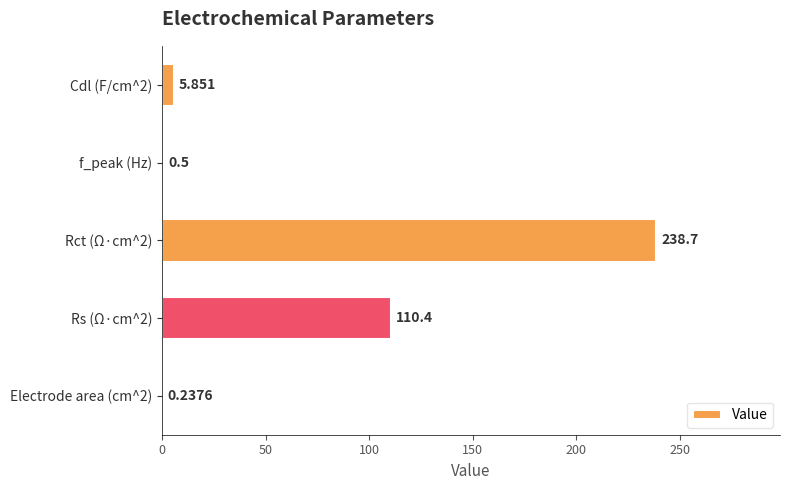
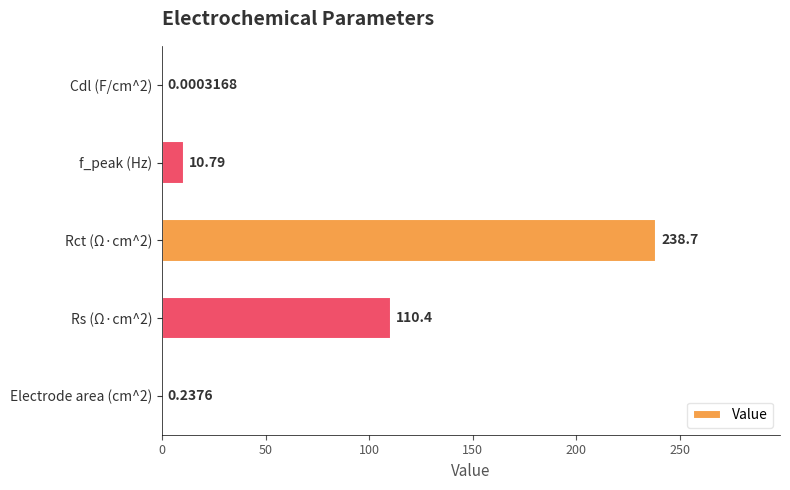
  {
-   "Cdl (F/cm^2)": 5.851,
-   "f_peak (Hz)": 0.5,
+   "Cdl (F/cm^2)": 0.0003168,
+   "f_peak (Hz)": 10.79,
    "Rct (Ω·cm^2)": 238.7,
    "Rs (Ω·cm^2)": 110.4,
    "Electrode area (cm^2)": 0.2376
  }
